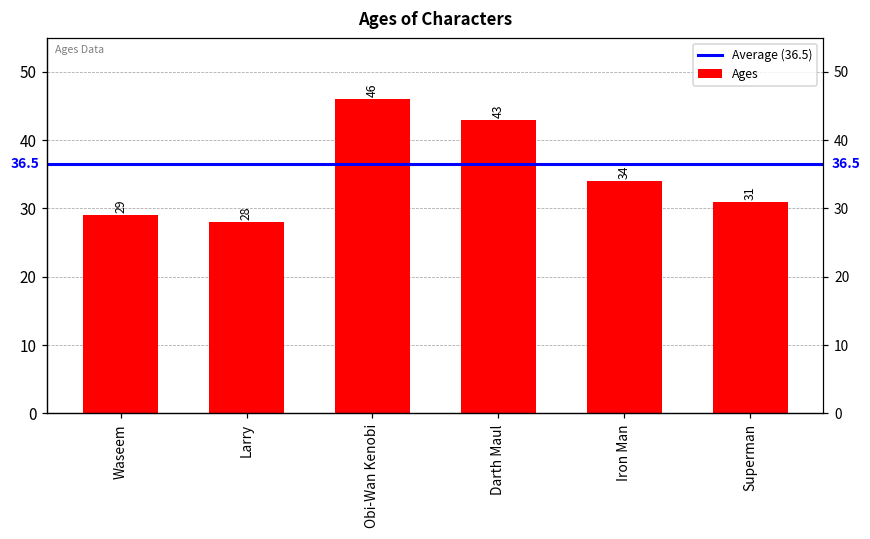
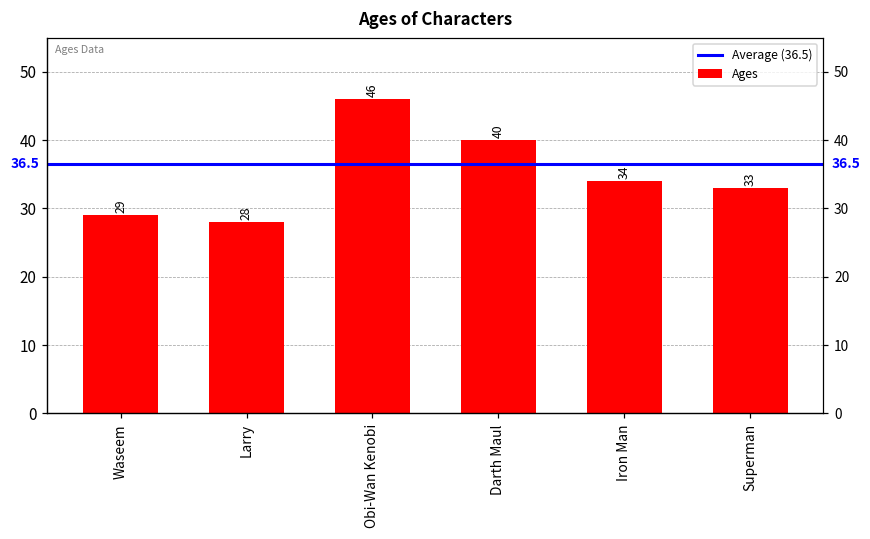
  {
    "Waseem": 29,
    "Larry": 28,
    "Obi-Wan Kenobi": 46,
-   "Darth Maul": 43,
+   "Darth Maul": 40,
    "Iron Man": 34,
-   "Superman": 31
+   "Superman": 33
  }
